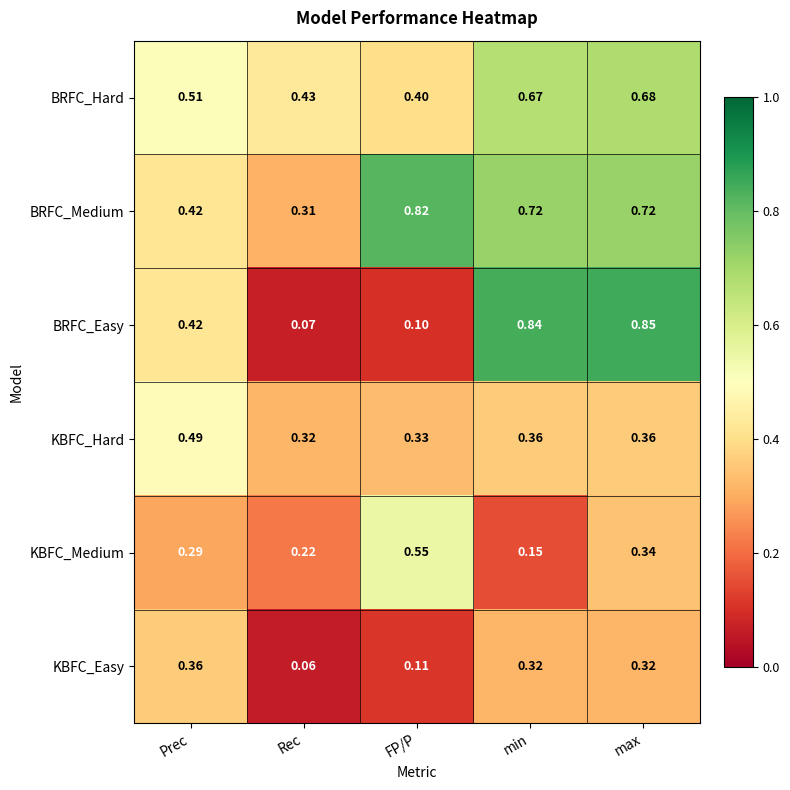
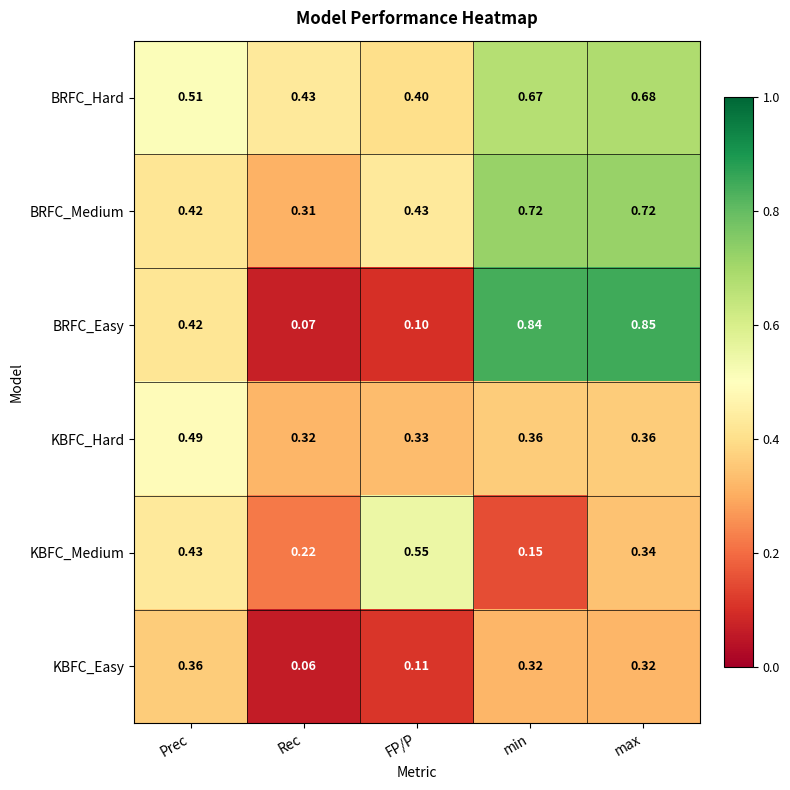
  {
    "BRFC_Hard": {
      "Prec": 0.51,
      "Rec": 0.43,
      "FP/P": 0.40,
      "min": 0.67,
      "max": 0.68
    },
    "BRFC_Medium": {
      "Prec": 0.42,
      "Rec": 0.31,
-     "FP/P": 0.82,
+     "FP/P": 0.43,
      "min": 0.72,
      "max": 0.72
    },
    "BRFC_Easy": {
      "Prec": 0.42,
      "Rec": 0.07,
      "FP/P": 0.10,
      "min": 0.84,
      "max": 0.85
    },
    "KBFC_Hard": {
      "Prec": 0.49,
      "Rec": 0.32,
      "FP/P": 0.33,
      "min": 0.36,
      "max": 0.36
    },
    "KBFC_Medium": {
-     "Prec": 0.29,
+     "Prec": 0.43,
      "Rec": 0.22,
      "FP/P": 0.55,
      "min": 0.15,
      "max": 0.34
    },
    "KBFC_Easy": {
      "Prec": 0.36,
      "Rec": 0.06,
      "FP/P": 0.11,
      "min": 0.32,
      "max": 0.32
    }
  }
